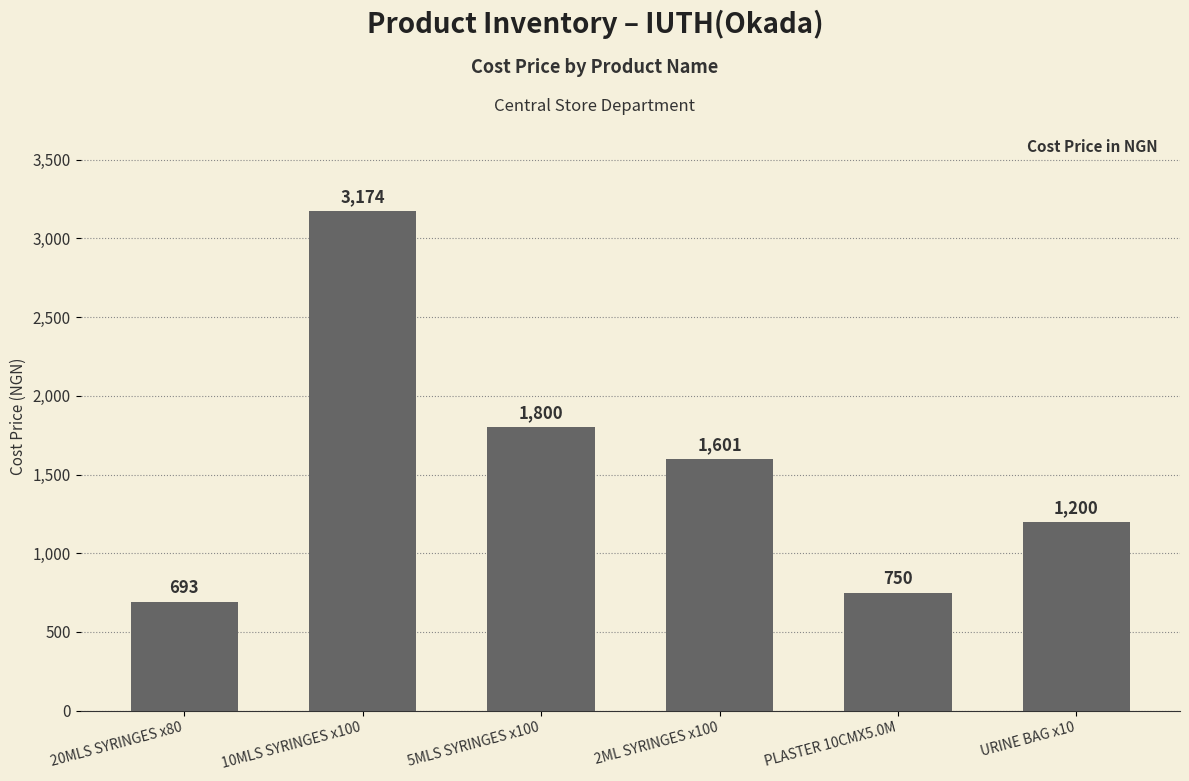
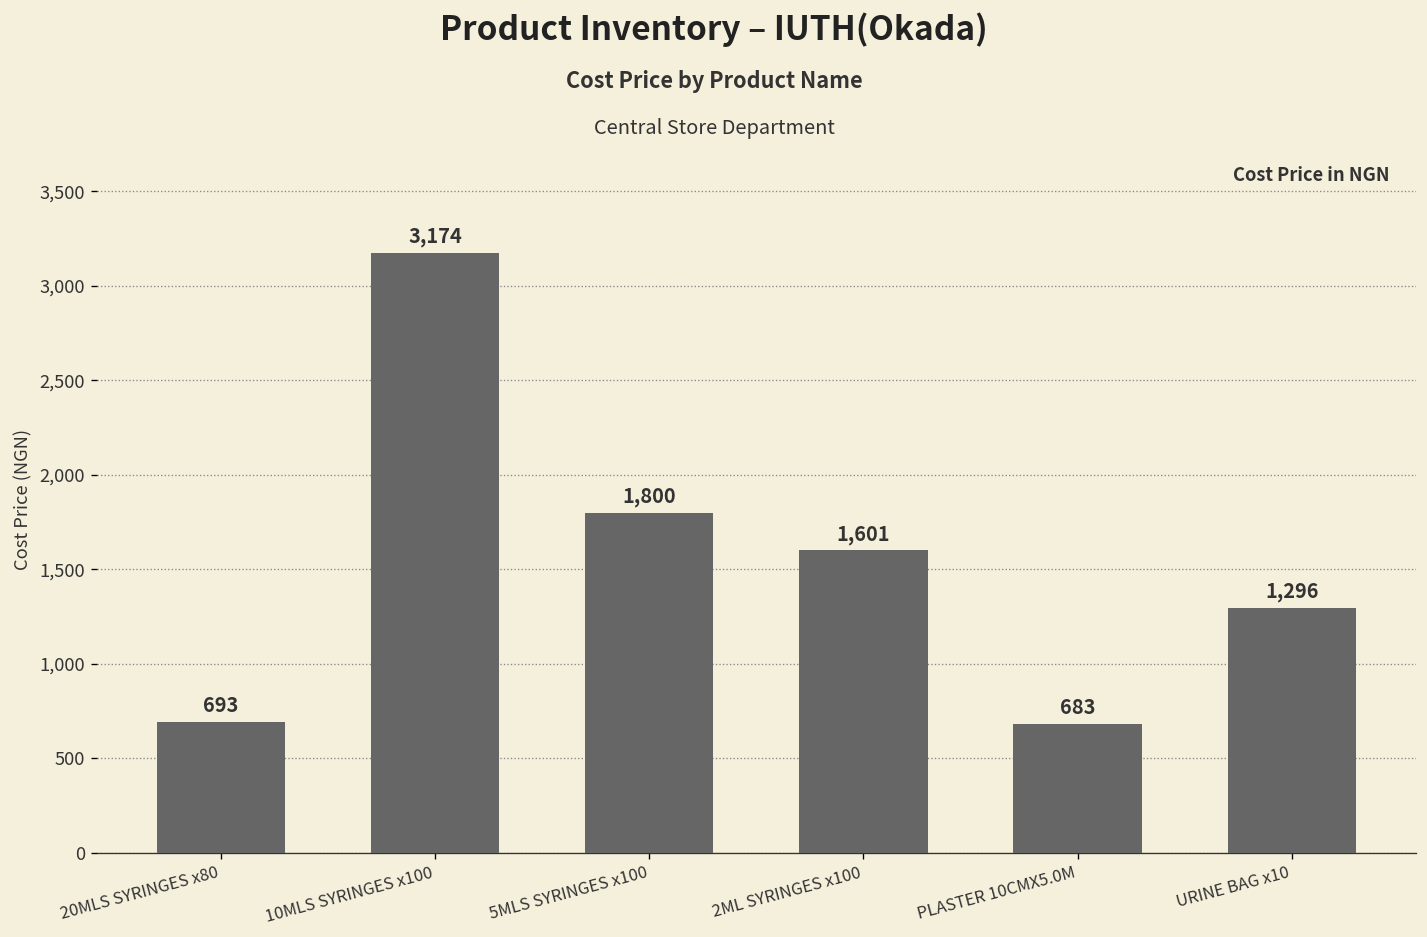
  {
    "20MLS SYRINGES x80": "693",
    "10MLS SYRINGES x100": "3,174",
    "5MLS SYRINGES x100": "1,800",
    "2ML SYRINGES x100": "1,601",
-   "PLASTER 10CMX5.0M": "750",
-   "URINE BAG x10": "1,200"
+   "PLASTER 10CMX5.0M": "683",
+   "URINE BAG x10": "1,296"
  }
